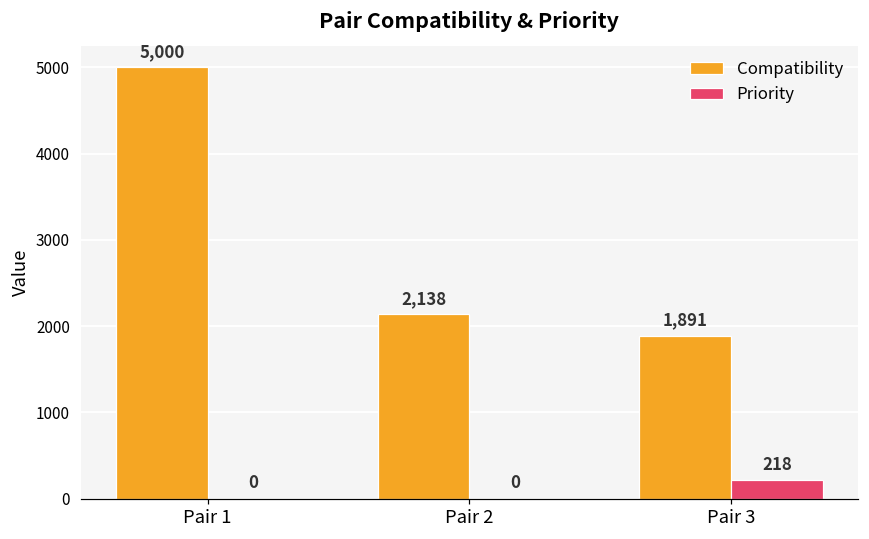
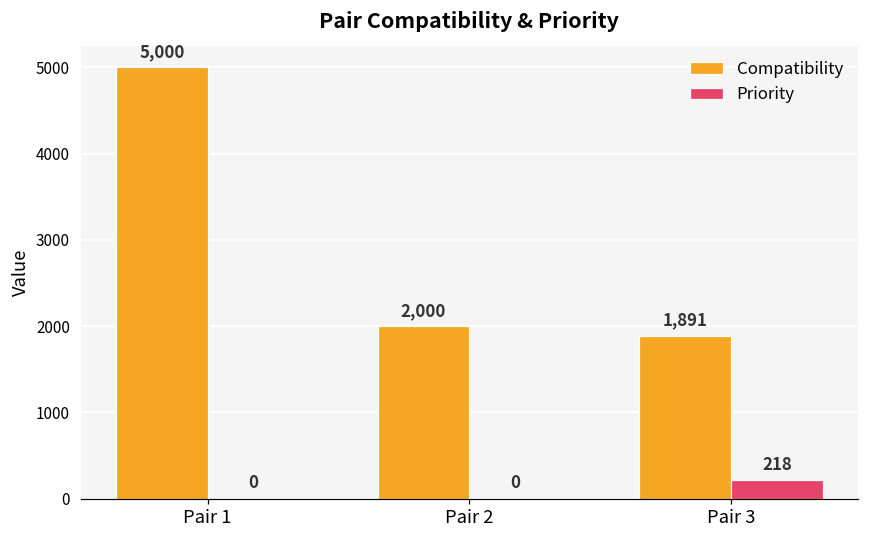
  {
    "Compatibility": {
      "Pair 1": "5,000",
-     "Pair 2": "2,138",
+     "Pair 2": "2,000",
      "Pair 3": "1,891"
    },
    "Priority": {
      "Pair 1": "0",
      "Pair 2": "0",
      "Pair 3": "218"
    }
  }
